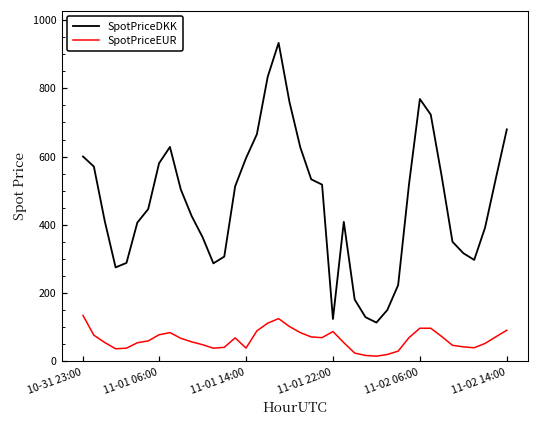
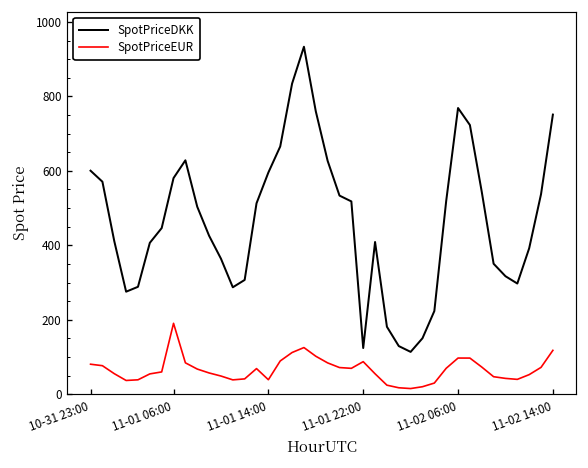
  {
    "SpotPriceDKK": {
      "10-31 23:00": 600,
      "11-01 06:00": 580,
      "11-01 14:00": 600,
      "11-01 22:00": 120,
      "11-02 06:00": 770,
-     "11-02 14:00": 680
+     "11-02 14:00": 750
    },
    "SpotPriceEUR": {
-     "10-31 23:00": 130,
-     "11-01 06:00": 80,
+     "10-31 23:00": 80,
+     "11-01 06:00": 190,
      "11-01 14:00": 40,
      "11-01 22:00": 90,
      "11-02 06:00": 100,
-     "11-02 14:00": 90
+     "11-02 14:00": 120
    }
  }
